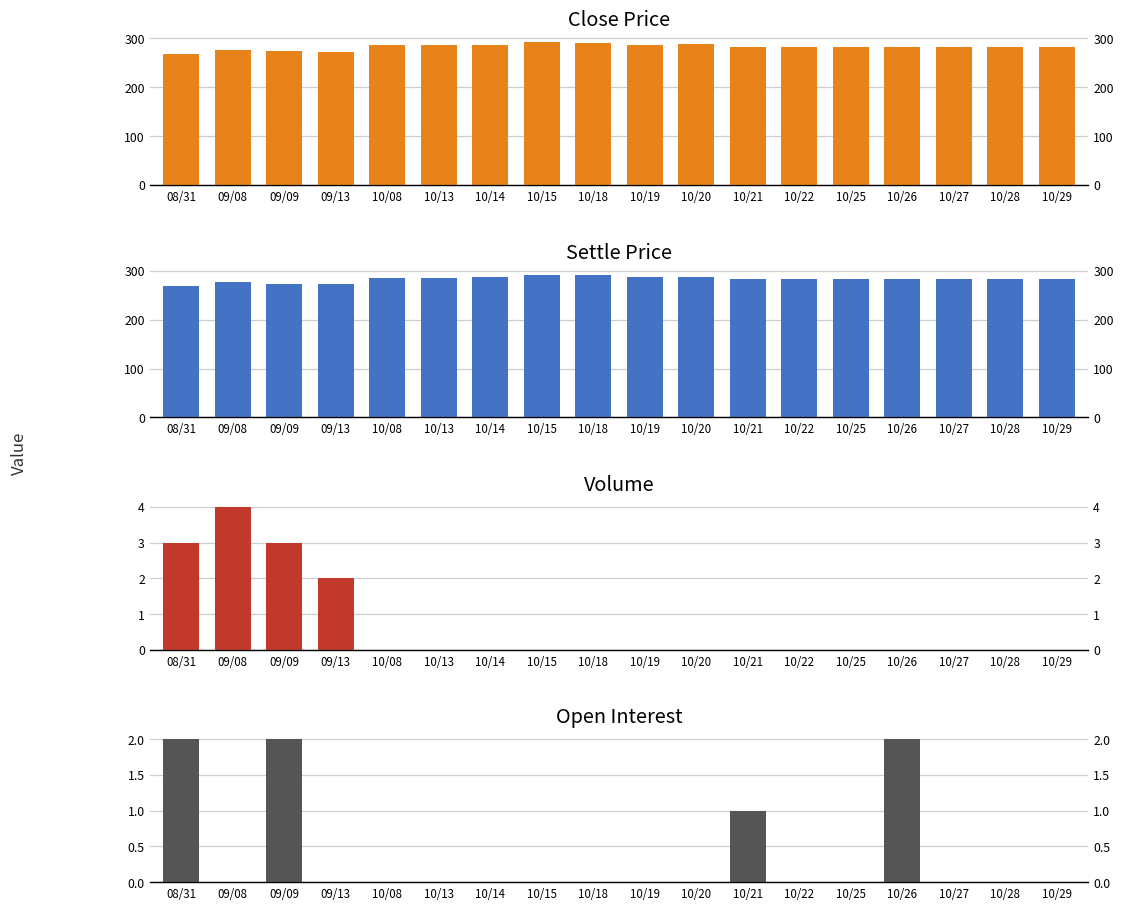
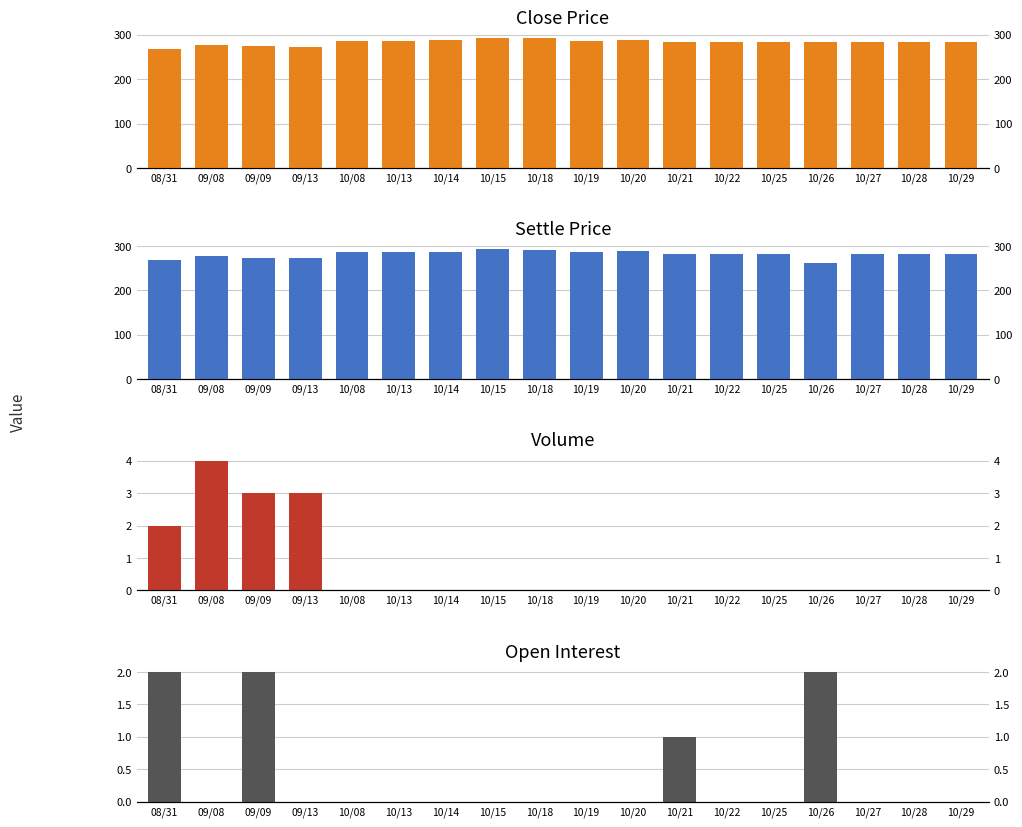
  {
    "Close Price": {
      "08/31": 270,
      "09/08": 280,
      "09/09": 270,
      "09/13": 270,
      "10/08": 290,
      "10/13": 290,
      "10/14": 290,
      "10/15": 290,
      "10/18": 290,
      "10/19": 290,
      "10/20": 290,
      "10/21": 280,
      "10/22": 280,
      "10/25": 280,
      "10/26": 280,
      "10/27": 280,
      "10/28": 280,
      "10/29": 280
    },
    "Settle Price": {
      "08/31": 270,
      "09/08": 280,
      "09/09": 270,
      "09/13": 270,
      "10/08": 290,
      "10/13": 290,
      "10/14": 290,
      "10/15": 290,
      "10/18": 290,
      "10/19": 290,
      "10/20": 290,
      "10/21": 280,
      "10/22": 280,
      "10/25": 280,
-     "10/26": 280,
+     "10/26": 260,
      "10/27": 280,
      "10/28": 280,
      "10/29": 280
    },
    "Volume": {
-     "08/31": 3,
+     "08/31": 2,
      "09/08": 4,
      "09/09": 3,
-     "09/13": 2,
+     "09/13": 3,
      "10/08": 0,
      "10/13": 0,
      "10/14": 0,
      "10/15": 0,
      "10/18": 0,
      "10/19": 0,
      "10/20": 0,
      "10/21": 0,
      "10/22": 0,
      "10/25": 0,
      "10/26": 0,
      "10/27": 0,
      "10/28": 0,
      "10/29": 0
    },
    "Open Interest": {
      "08/31": 2.0,
      "09/08": 0.0,
      "09/09": 2.0,
      "09/13": 0.0,
      "10/08": 0.0,
      "10/13": 0.0,
      "10/14": 0.0,
      "10/15": 0.0,
      "10/18": 0.0,
      "10/19": 0.0,
      "10/20": 0.0,
      "10/21": 1.0,
      "10/22": 0.0,
      "10/25": 0.0,
      "10/26": 2.0,
      "10/27": 0.0,
      "10/28": 0.0,
      "10/29": 0.0
    }
  }
